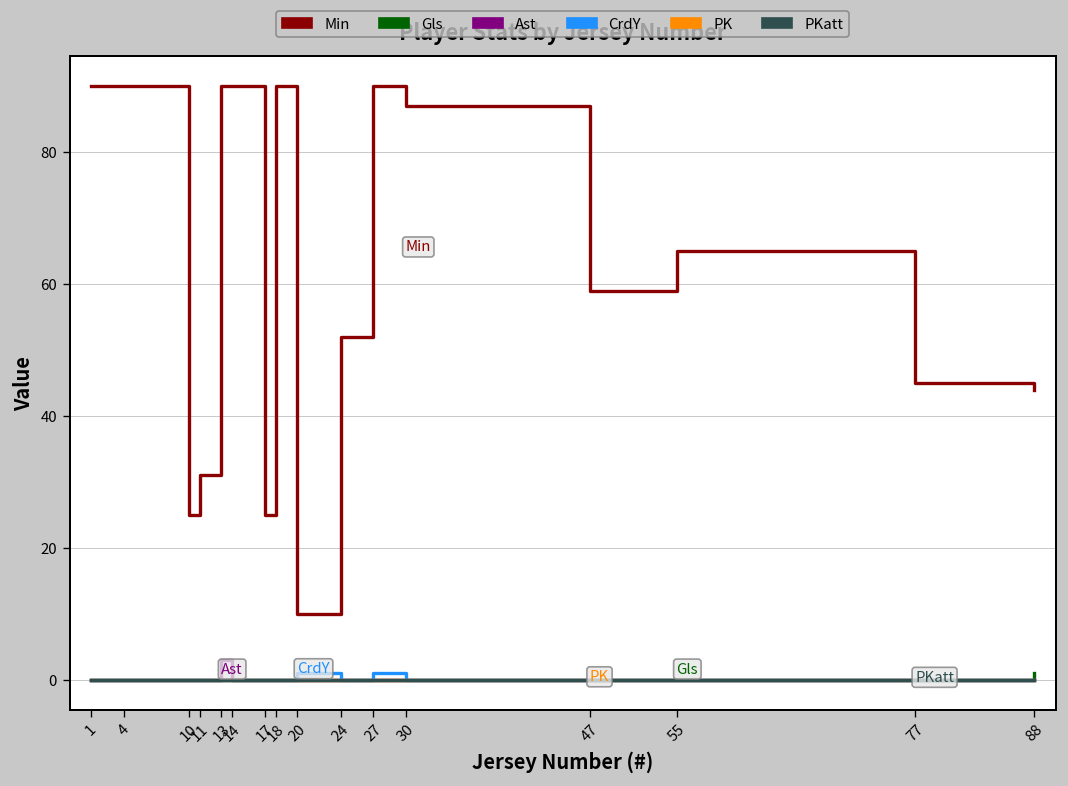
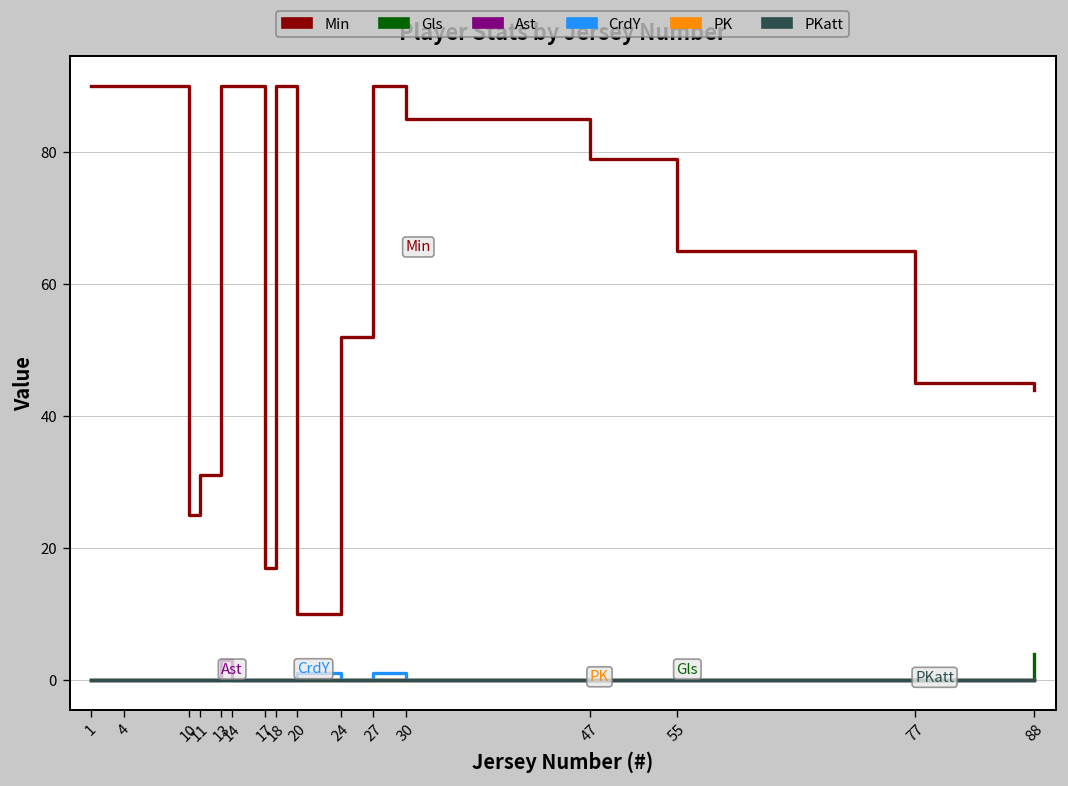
  {
    "Min": {
      "1": 90,
      "4": 90,
      "10": 25,
      "11": 31,
      "13": 90,
      "14": 90,
-     "17": 25,
+     "17": 17,
      "18": 90,
      "20": 10,
      "24": 52,
      "27": 90,
-     "30": 87,
-     "47": 59,
+     "30": 85,
+     "47": 79,
      "55": 65,
      "77": 45,
      "88": 44
    },
    "Gls": {
-     "88": 1
+     "88": 4
    },
    "CrdY": {
      "27": 1
    }
  }
